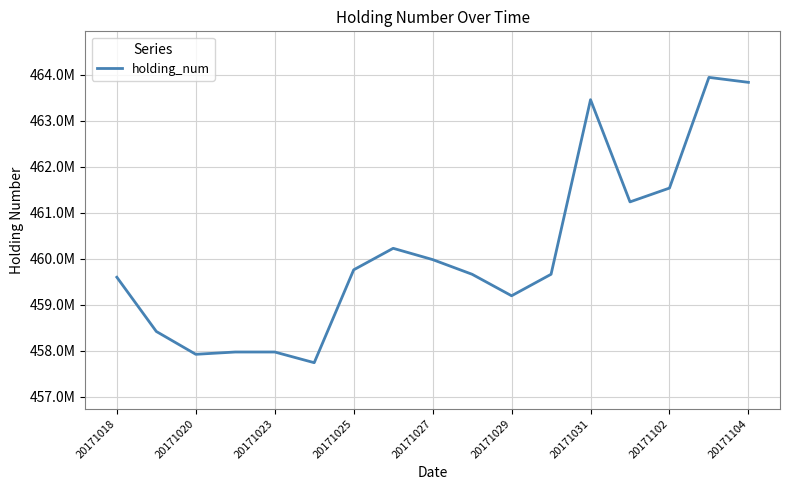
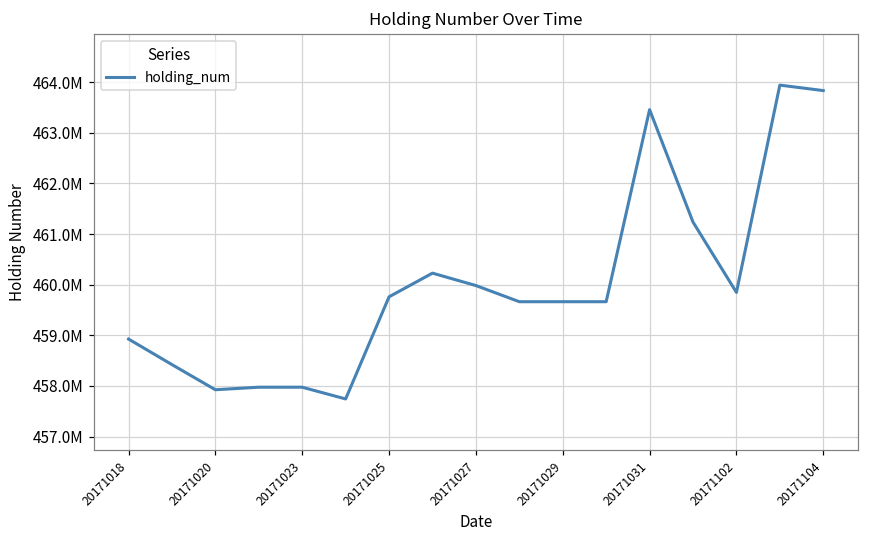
  {
-   "20171018": 459600000,
+   "20171018": 458900000,
    "20171020": 457900000,
    "20171023": 458000000,
    "20171025": 459800000,
    "20171027": 460000000,
-   "20171029": 459200000,
+   "20171029": 459700000,
    "20171031": 463500000,
-   "20171102": 461500000,
+   "20171102": 459800000,
    "20171104": 463800000
  }
